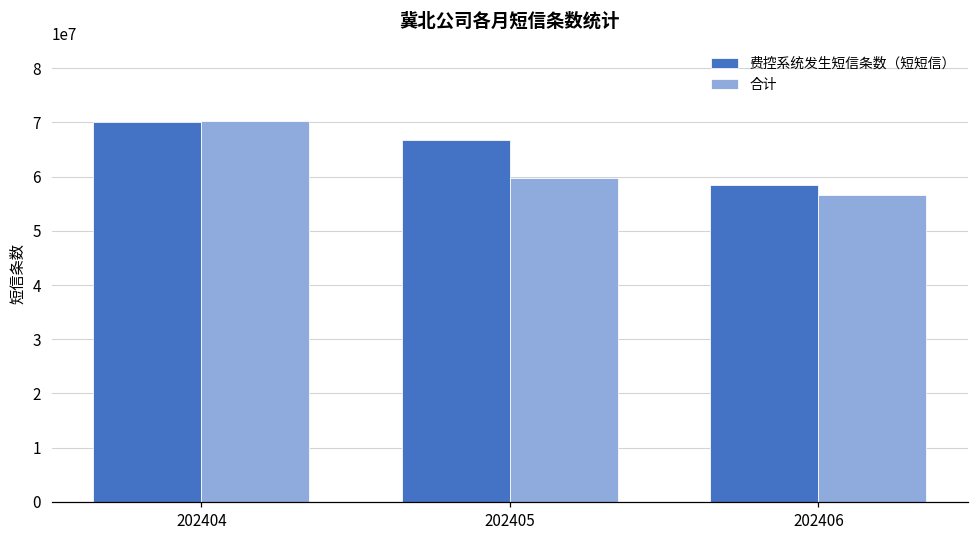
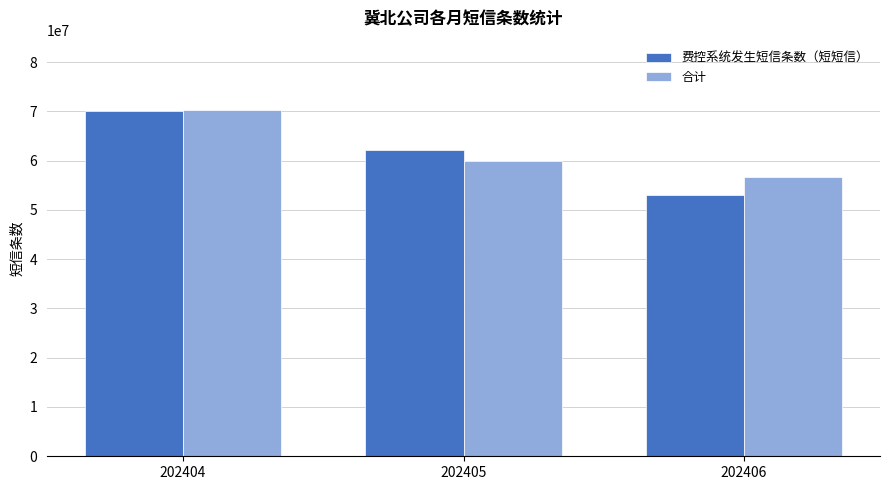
  {
    "费控系统发生短信条数（短短信）": {
      "202404": 70000000,
-     "202405": 67000000,
-     "202406": 59000000
+     "202405": 62000000,
+     "202406": 53000000
    },
    "合计": {
      "202404": 70000000,
      "202405": 60000000,
      "202406": 57000000
    }
  }
